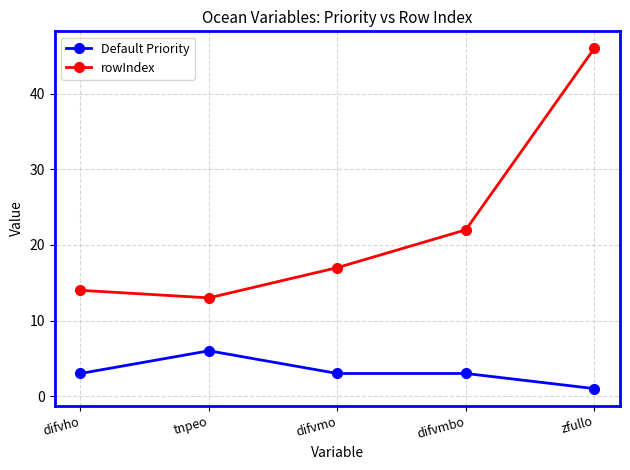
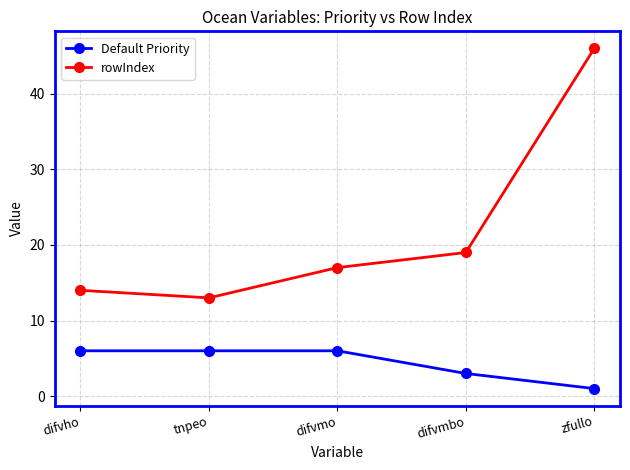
  {
    "Default Priority": {
-     "difvho": 3,
+     "difvho": 6,
      "tnpeo": 6,
-     "difvmo": 3,
+     "difvmo": 6,
      "difvmbo": 3,
      "zfullo": 1
    },
    "rowIndex": {
      "difvho": 14,
      "tnpeo": 13,
      "difvmo": 17,
-     "difvmbo": 22,
+     "difvmbo": 19,
      "zfullo": 46
    }
  }
